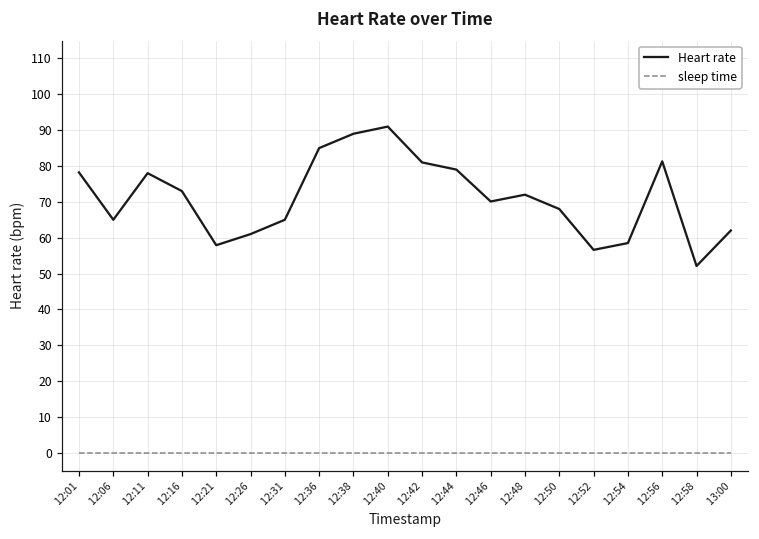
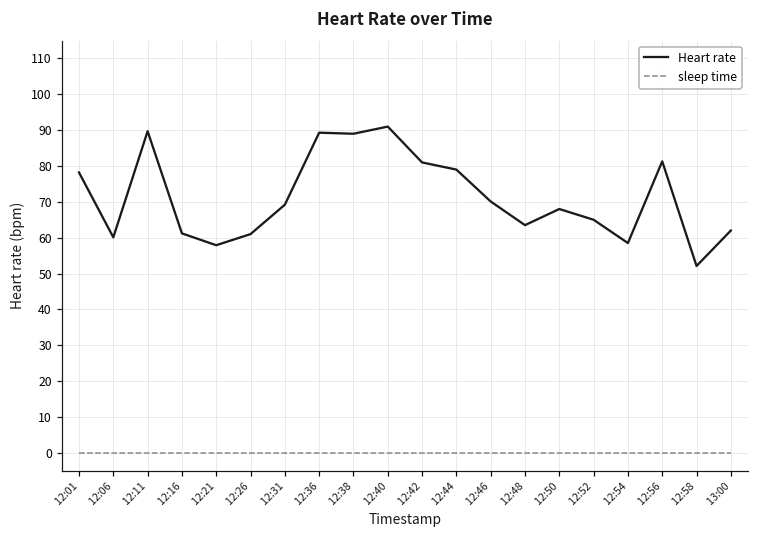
  {
    "Heart rate": {
      "12:01": 78,
-     "12:06": 65,
-     "12:11": 78,
-     "12:16": 73,
+     "12:06": 60,
+     "12:11": 90,
+     "12:16": 61,
      "12:21": 58,
      "12:26": 61,
-     "12:31": 65,
-     "12:36": 85,
+     "12:31": 69,
+     "12:36": 89,
      "12:38": 89,
      "12:40": 91,
      "12:42": 81,
      "12:44": 79,
      "12:46": 70,
-     "12:48": 72,
+     "12:48": 64,
      "12:50": 68,
-     "12:52": 57,
+     "12:52": 65,
      "12:54": 59,
      "12:56": 81,
      "12:58": 52,
      "13:00": 62
    },
    "sleep time": {
      "12:01": 0,
      "12:06": 0,
      "12:11": 0,
      "12:16": 0,
      "12:21": 0,
      "12:26": 0,
      "12:31": 0,
      "12:36": 0,
      "12:38": 0,
      "12:40": 0,
      "12:42": 0,
      "12:44": 0,
      "12:46": 0,
      "12:48": 0,
      "12:50": 0,
      "12:52": 0,
      "12:54": 0,
      "12:56": 0,
      "12:58": 0,
      "13:00": 0
    }
  }
